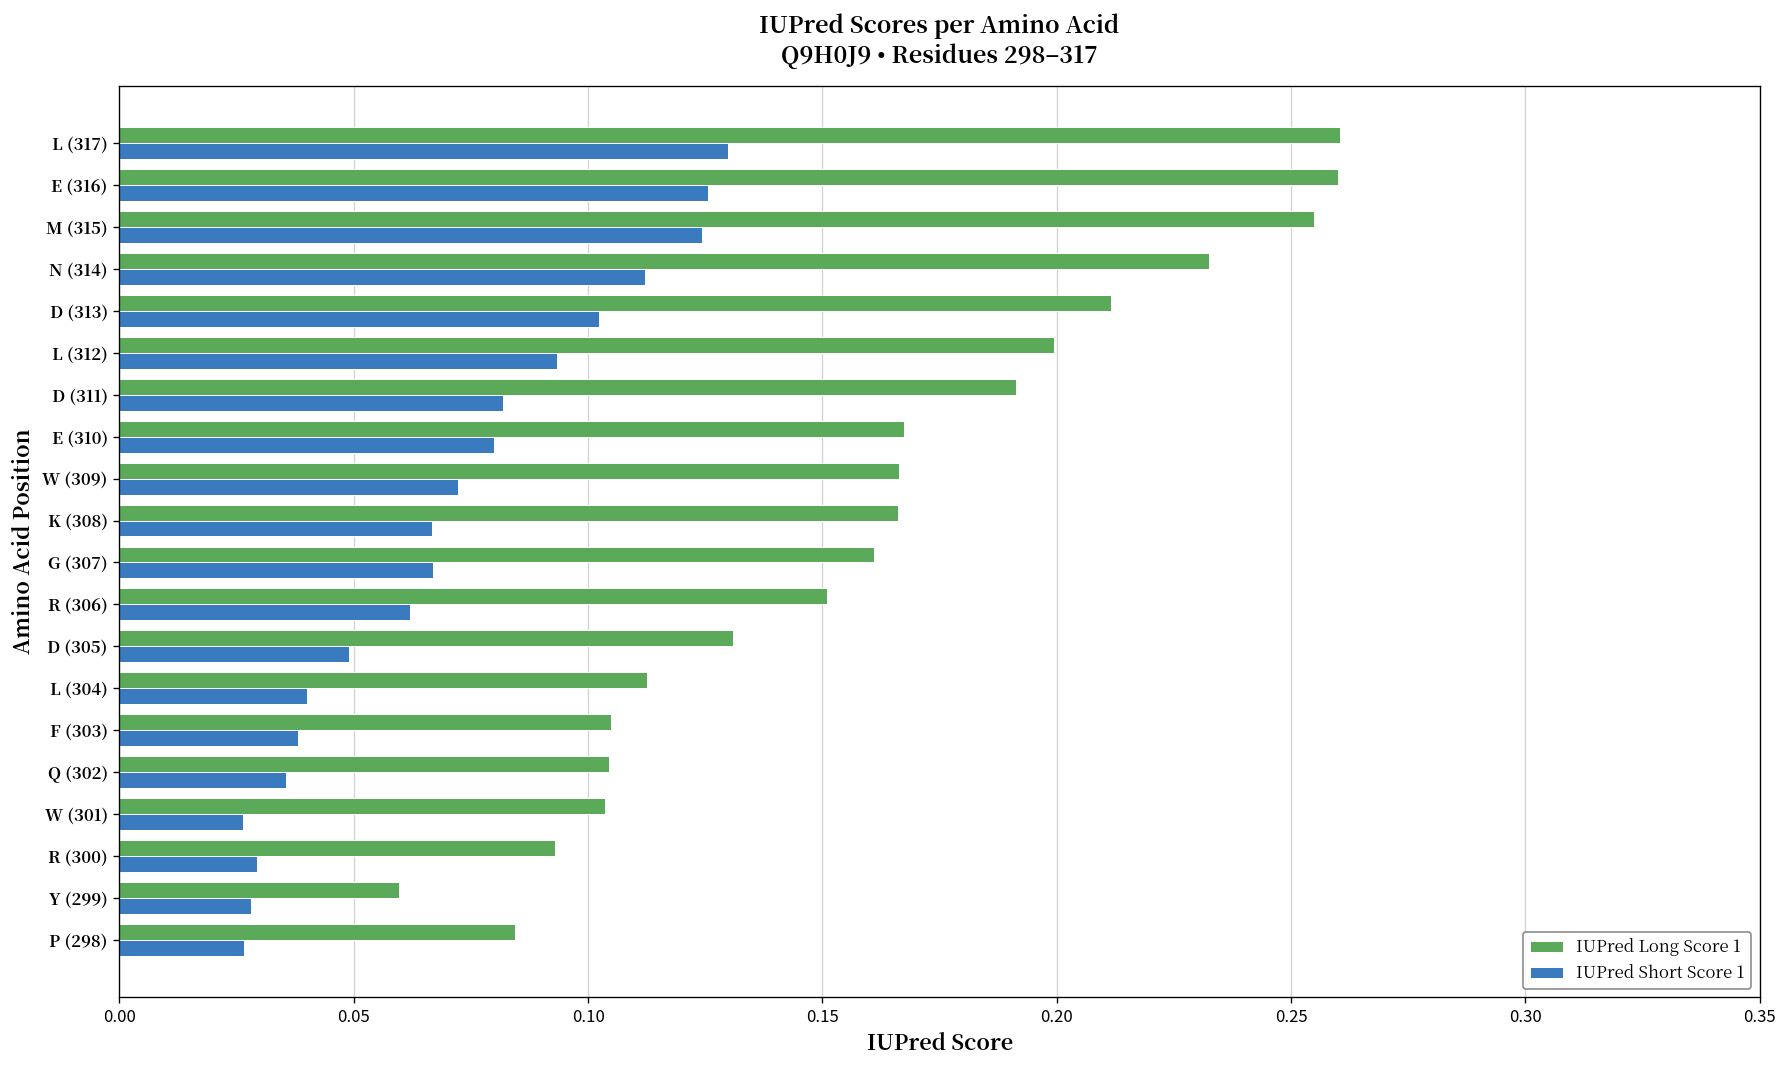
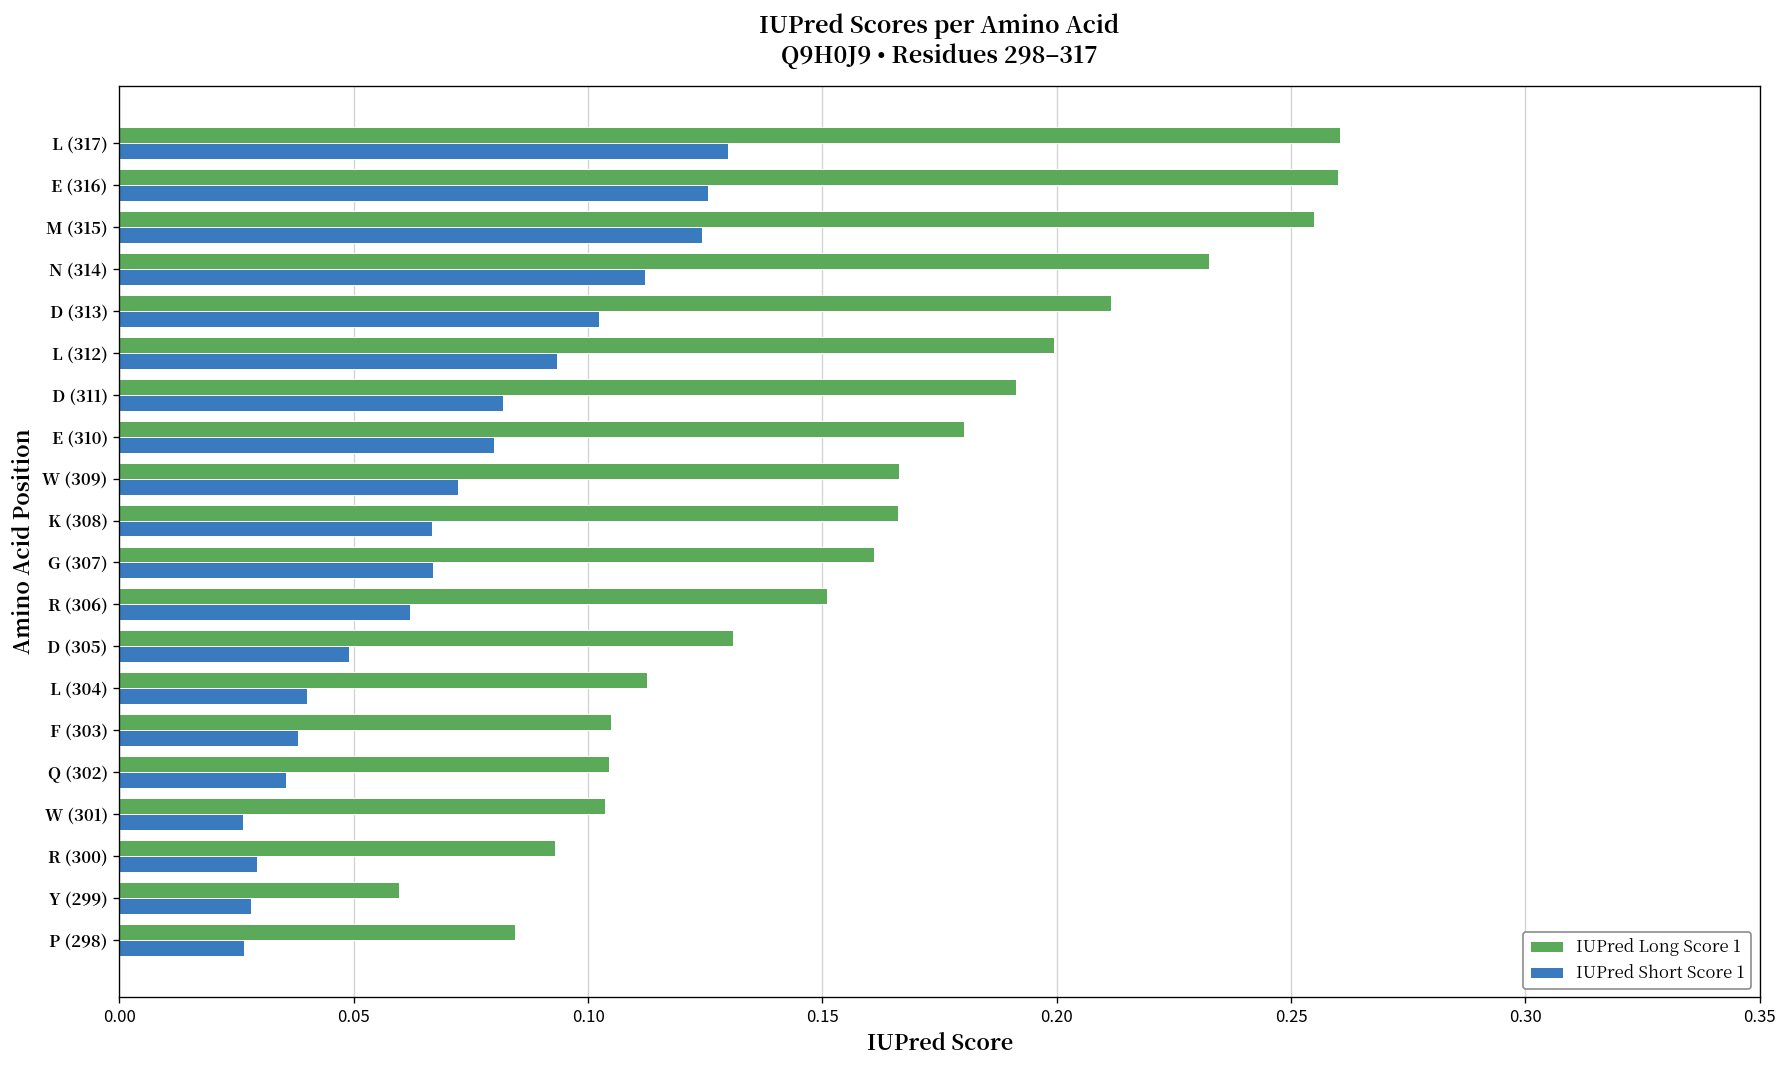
  {
    "IUPred Long Score 1": {
      "L (317)": 0.260,
      "E (316)": 0.260,
      "M (315)": 0.255,
      "N (314)": 0.232,
      "D (313)": 0.212,
      "L (312)": 0.200,
      "D (311)": 0.191,
-     "E (310)": 0.168,
+     "E (310)": 0.180,
      "W (309)": 0.166,
      "K (308)": 0.166,
      "G (307)": 0.161,
      "R (306)": 0.151,
      "D (305)": 0.131,
      "L (304)": 0.113,
      "F (303)": 0.105,
      "Q (302)": 0.104,
      "W (301)": 0.104,
      "R (300)": 0.093,
      "Y (299)": 0.060,
      "P (298)": 0.084
    },
    "IUPred Short Score 1": {
      "L (317)": 0.130,
      "E (316)": 0.126,
      "M (315)": 0.124,
      "N (314)": 0.112,
      "D (313)": 0.102,
      "L (312)": 0.093,
      "D (311)": 0.082,
      "E (310)": 0.080,
      "W (309)": 0.072,
      "K (308)": 0.067,
      "G (307)": 0.067,
      "R (306)": 0.062,
      "D (305)": 0.049,
      "L (304)": 0.040,
      "F (303)": 0.038,
      "Q (302)": 0.036,
      "W (301)": 0.026,
      "R (300)": 0.029,
      "Y (299)": 0.028,
      "P (298)": 0.027
    }
  }
